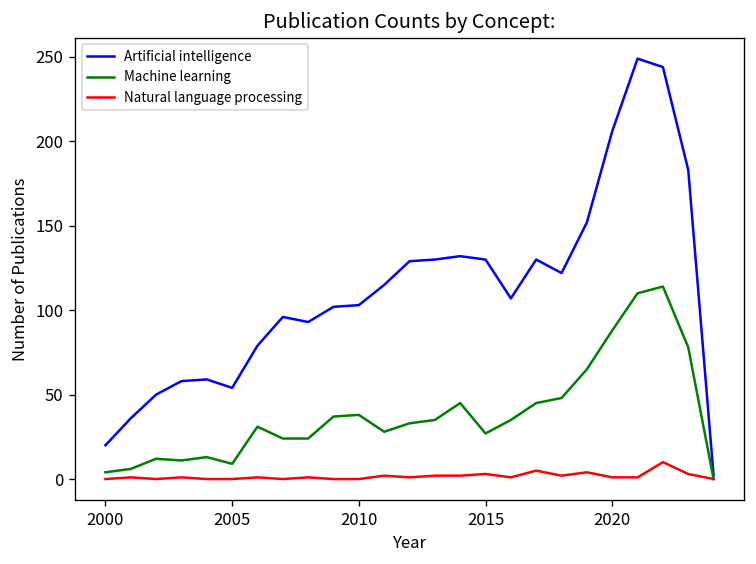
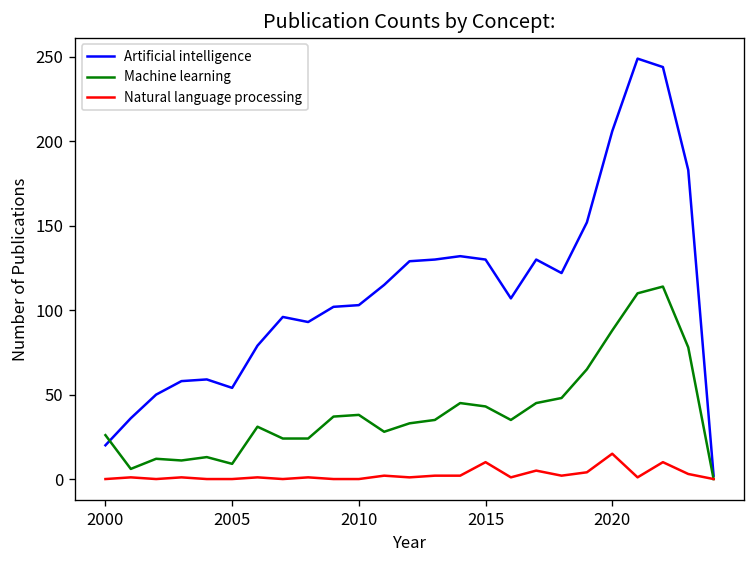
  {
    "Artificial intelligence": {
      "2000": 20,
      "2005": 54,
      "2010": 103,
      "2015": 130,
      "2020": 206
    },
    "Machine learning": {
-     "2000": 4,
+     "2000": 26,
      "2005": 9,
      "2010": 38,
-     "2015": 27,
+     "2015": 43,
      "2020": 88
    },
    "Natural language processing": {
      "2000": 0,
      "2005": 0,
      "2010": 0,
-     "2015": 3,
-     "2020": 1
+     "2015": 10,
+     "2020": 15
    }
  }
